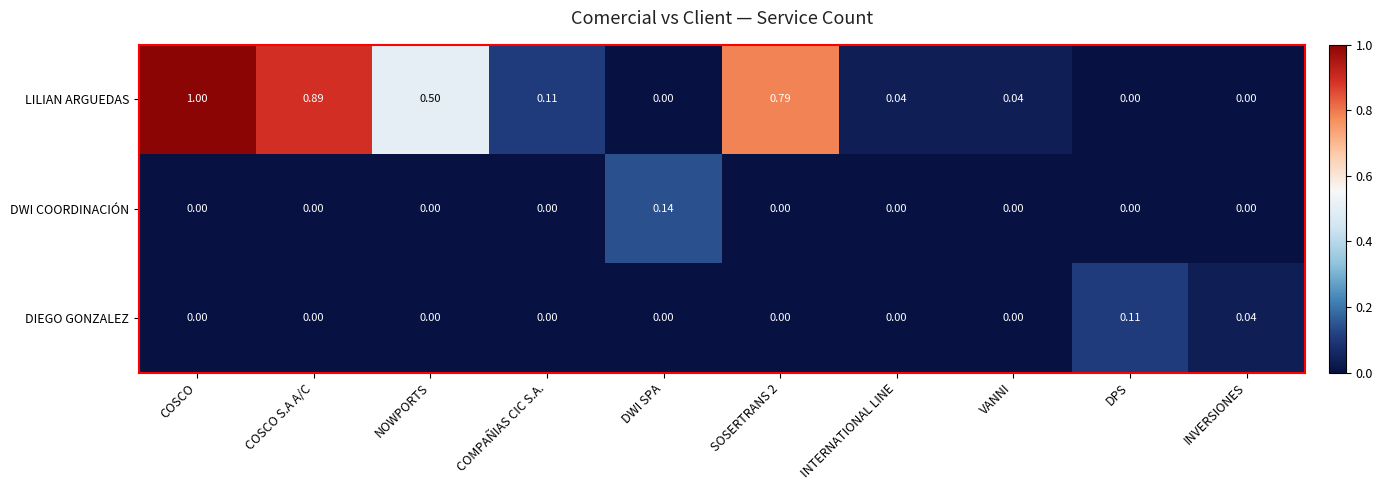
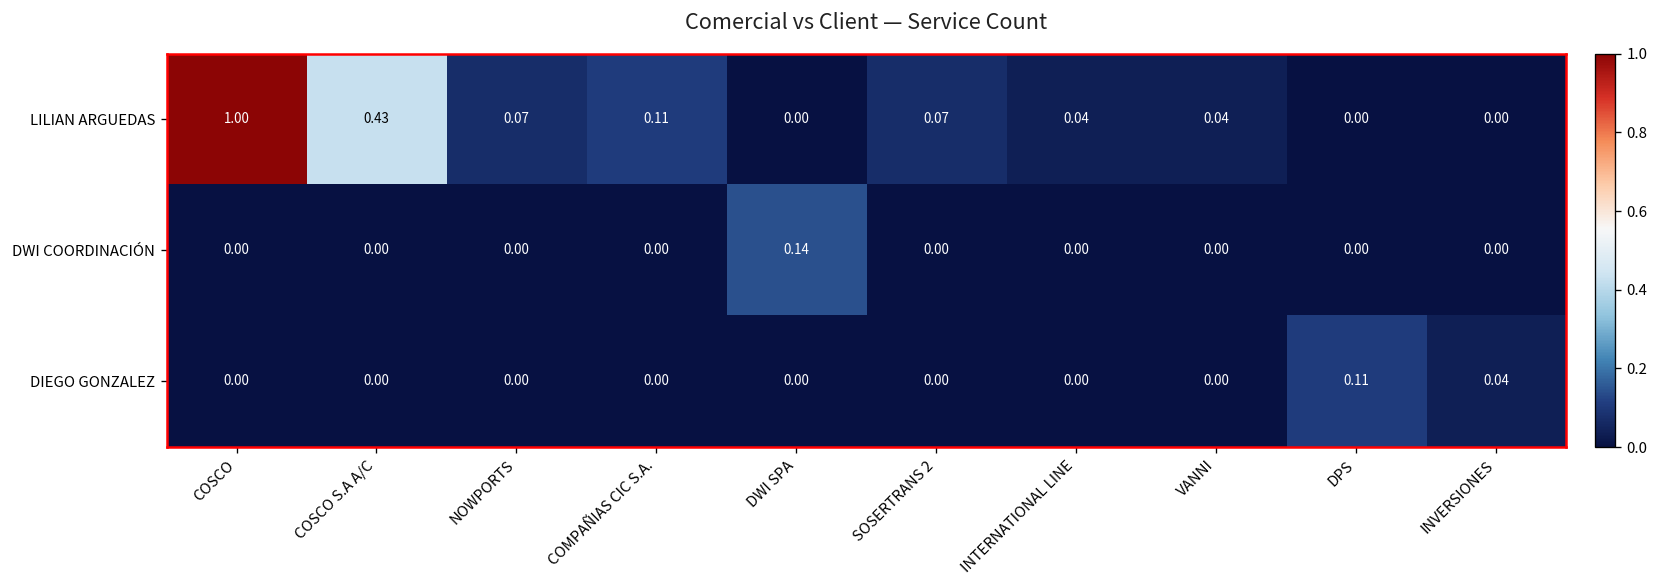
  {
    "LILIAN ARGUEDAS": {
      "COSCO": 1.00,
-     "COSCO S.A A/C": 0.89,
-     "NOWPORTS": 0.50,
+     "COSCO S.A A/C": 0.43,
+     "NOWPORTS": 0.07,
      "COMPAÑIAS CIC S.A.": 0.11,
      "DWI SPA": 0.00,
-     "SOSERTRANS 2": 0.79,
+     "SOSERTRANS 2": 0.07,
      "INTERNATIONAL LINE": 0.04,
      "VANNI": 0.04,
      "DPS": 0.00,
      "INVERSIONES": 0.00
    },
    "DWI COORDINACIÓN": {
      "COSCO": 0.00,
      "COSCO S.A A/C": 0.00,
      "NOWPORTS": 0.00,
      "COMPAÑIAS CIC S.A.": 0.00,
      "DWI SPA": 0.14,
      "SOSERTRANS 2": 0.00,
      "INTERNATIONAL LINE": 0.00,
      "VANNI": 0.00,
      "DPS": 0.00,
      "INVERSIONES": 0.00
    },
    "DIEGO GONZALEZ": {
      "COSCO": 0.00,
      "COSCO S.A A/C": 0.00,
      "NOWPORTS": 0.00,
      "COMPAÑIAS CIC S.A.": 0.00,
      "DWI SPA": 0.00,
      "SOSERTRANS 2": 0.00,
      "INTERNATIONAL LINE": 0.00,
      "VANNI": 0.00,
      "DPS": 0.11,
      "INVERSIONES": 0.04
    }
  }
